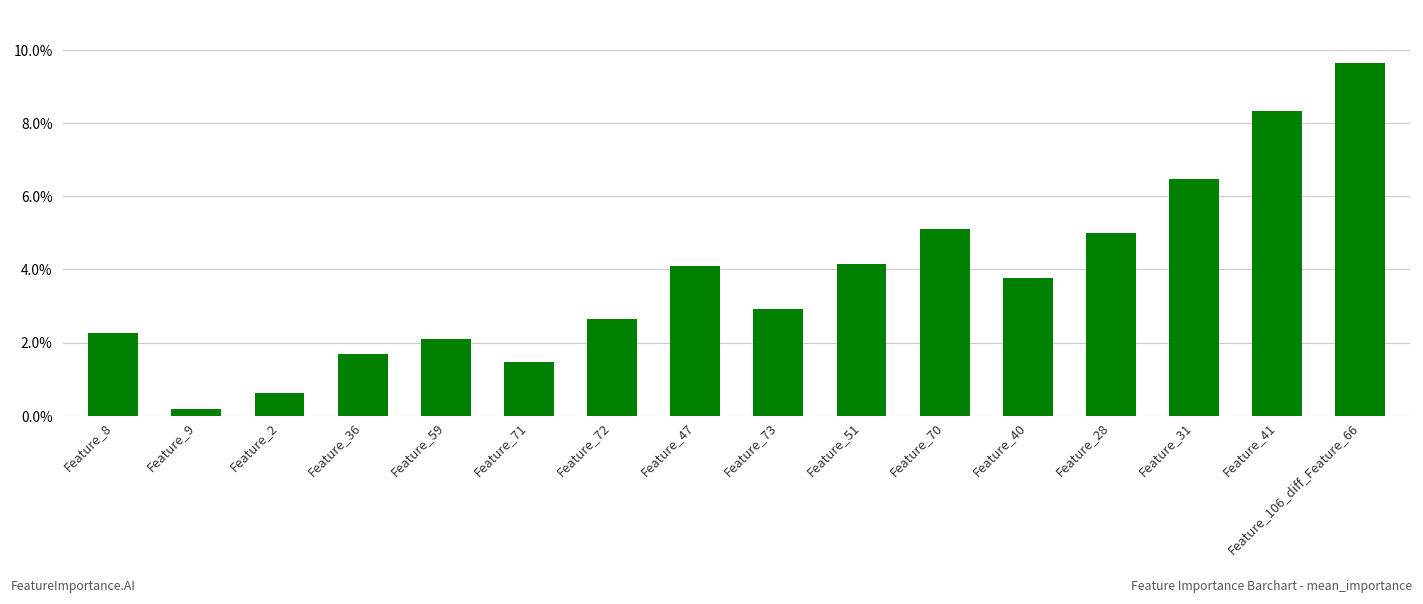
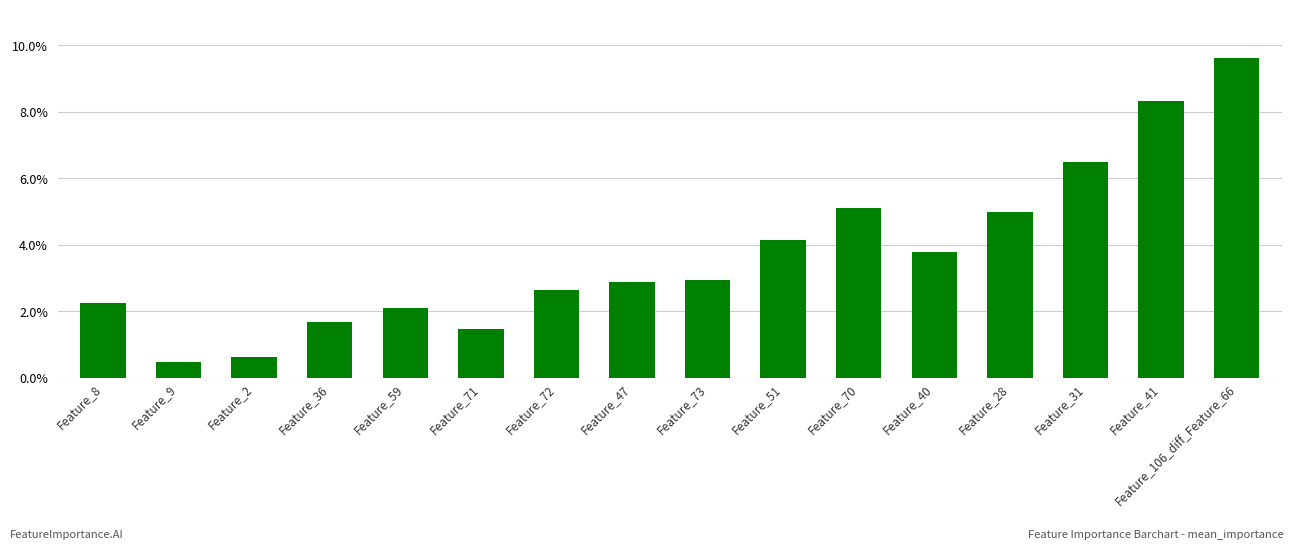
  {
    "Feature_8": "2.2%",
-   "Feature_9": "0.2%",
+   "Feature_9": "0.5%",
    "Feature_2": "0.6%",
    "Feature_36": "1.7%",
    "Feature_59": "2.1%",
    "Feature_71": "1.5%",
    "Feature_72": "2.6%",
-   "Feature_47": "4.1%",
+   "Feature_47": "2.9%",
    "Feature_73": "2.9%",
    "Feature_51": "4.1%",
    "Feature_70": "5.1%",
    "Feature_40": "3.8%",
    "Feature_28": "5.0%",
    "Feature_31": "6.5%",
    "Feature_41": "8.3%",
    "Feature_106_diff_Feature_66": "9.6%"
  }
